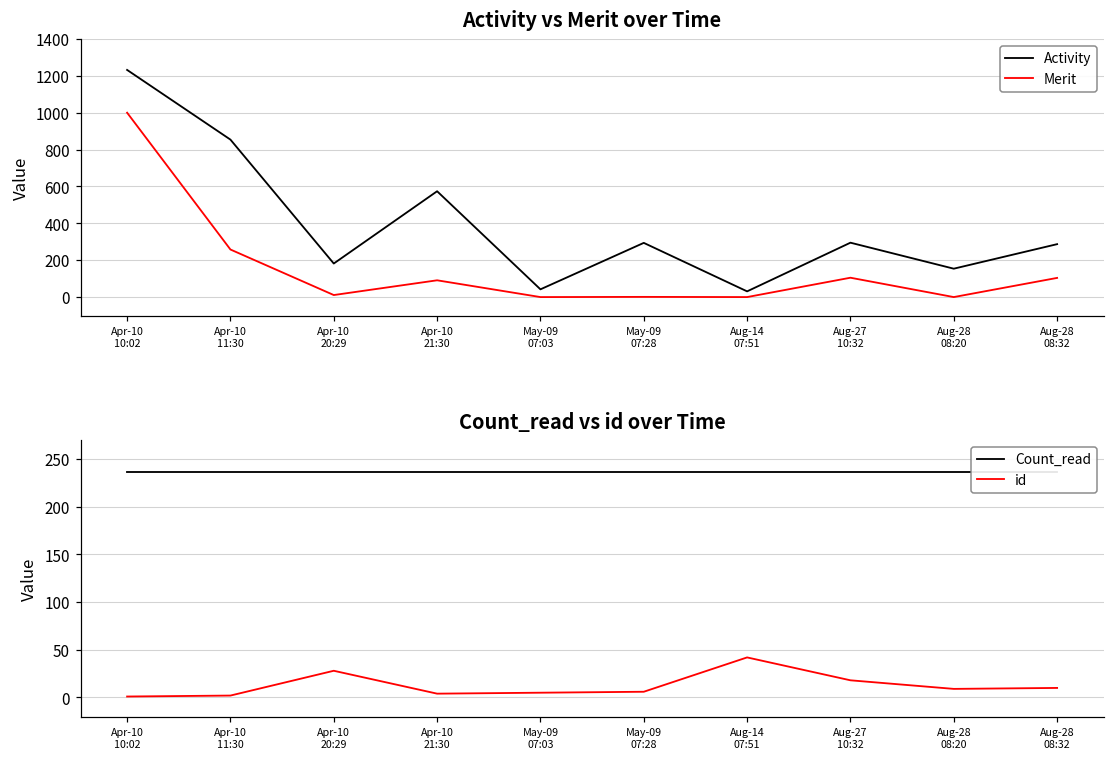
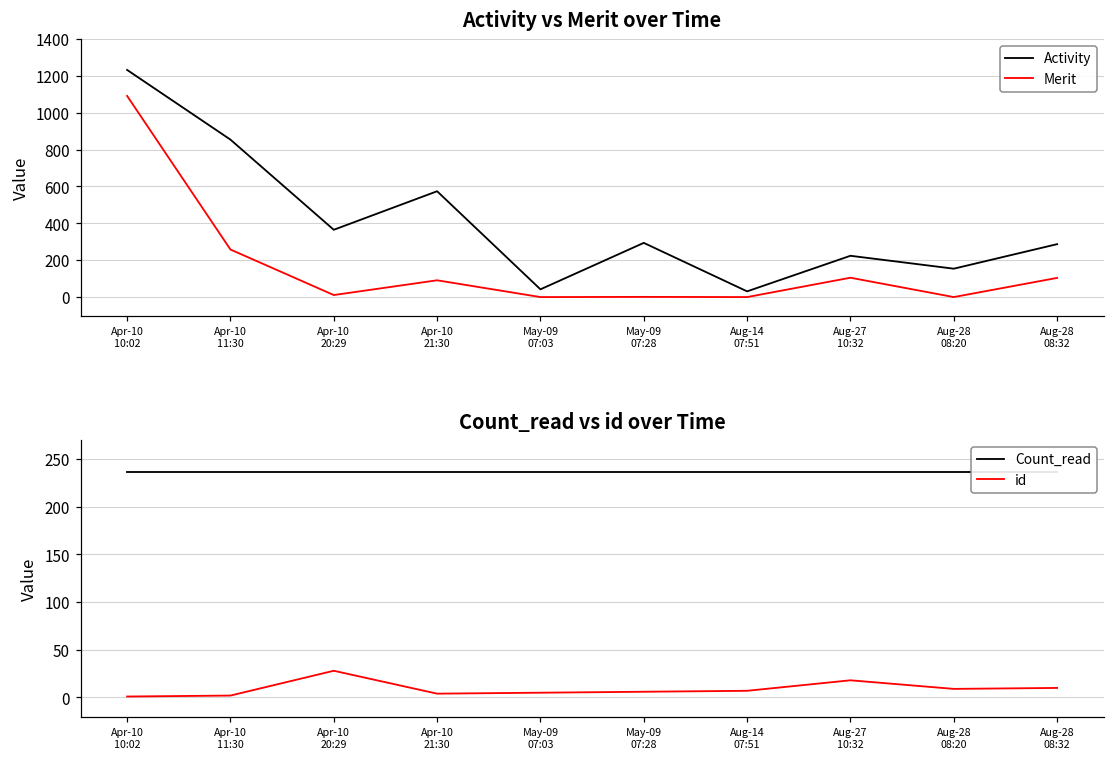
  {
    "Activity vs Merit over Time": {
      "Activity": {
        "Apr-10 10:02": 1230,
        "Apr-10 11:30": 850,
-       "Apr-10 20:29": 180,
+       "Apr-10 20:29": 370,
        "Apr-10 21:30": 570,
        "May-09 07:03": 40,
        "May-09 07:28": 290,
        "Aug-14 07:51": 30,
-       "Aug-27 10:32": 300,
+       "Aug-27 10:32": 220,
        "Aug-28 08:20": 150,
        "Aug-28 08:32": 290
      },
      "Merit": {
-       "Apr-10 10:02": 1000,
+       "Apr-10 10:02": 1090,
        "Apr-10 11:30": 260,
        "Apr-10 20:29": 10,
        "Apr-10 21:30": 90,
        "May-09 07:03": 0,
        "May-09 07:28": 0,
        "Aug-14 07:51": 0,
        "Aug-27 10:32": 110,
        "Aug-28 08:20": 0,
        "Aug-28 08:32": 100
      }
    },
    "Count_read vs id over Time": {
      "Count_read": {
        "Apr-10 10:02": 240,
        "Apr-10 11:30": 240,
        "Apr-10 20:29": 240,
        "Apr-10 21:30": 240,
        "May-09 07:03": 240,
        "May-09 07:28": 240,
        "Aug-14 07:51": 240,
        "Aug-27 10:32": 240,
        "Aug-28 08:20": 240
      },
      "id": {
        "Apr-10 10:02": 0,
        "Apr-10 11:30": 0,
        "Apr-10 20:29": 30,
        "Apr-10 21:30": 0,
        "May-09 07:03": 10,
        "May-09 07:28": 10,
-       "Aug-14 07:51": 40,
+       "Aug-14 07:51": 10,
        "Aug-27 10:32": 20,
        "Aug-28 08:20": 10,
        "Aug-28 08:32": 10
      }
    }
  }
